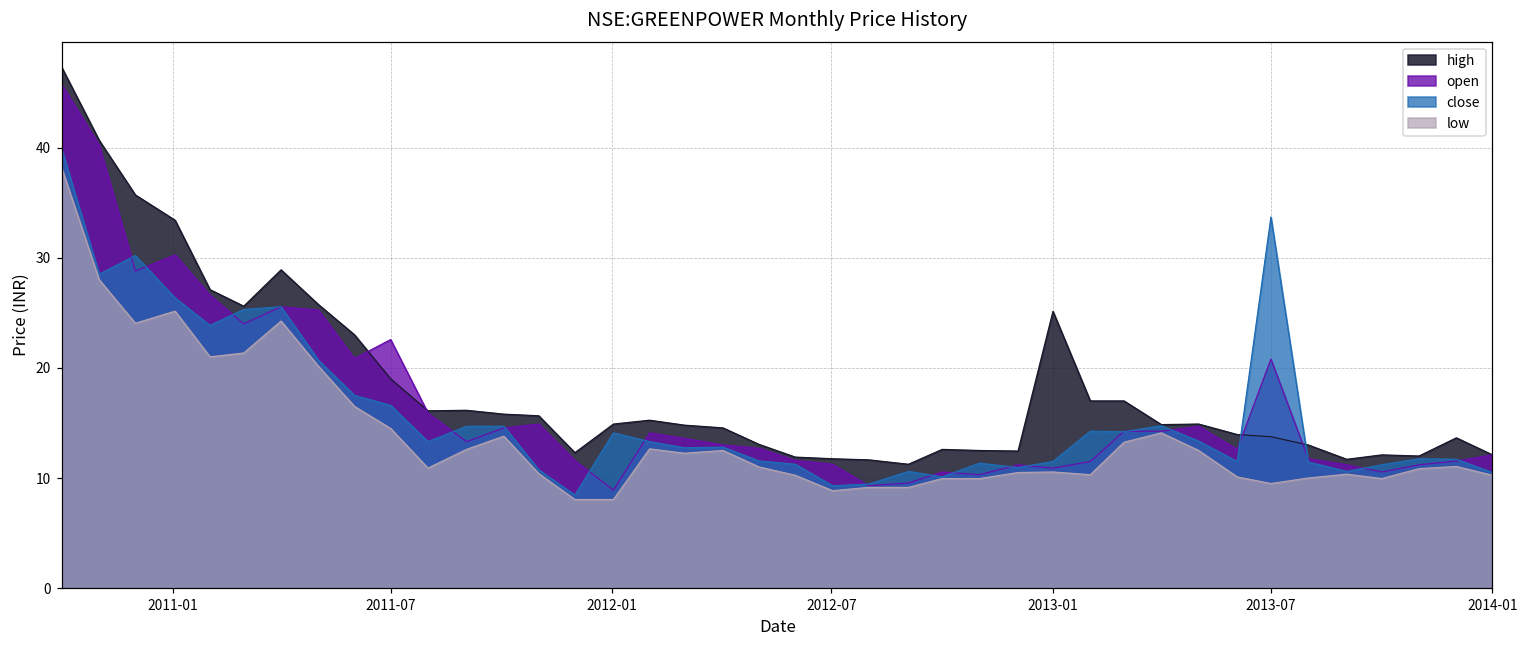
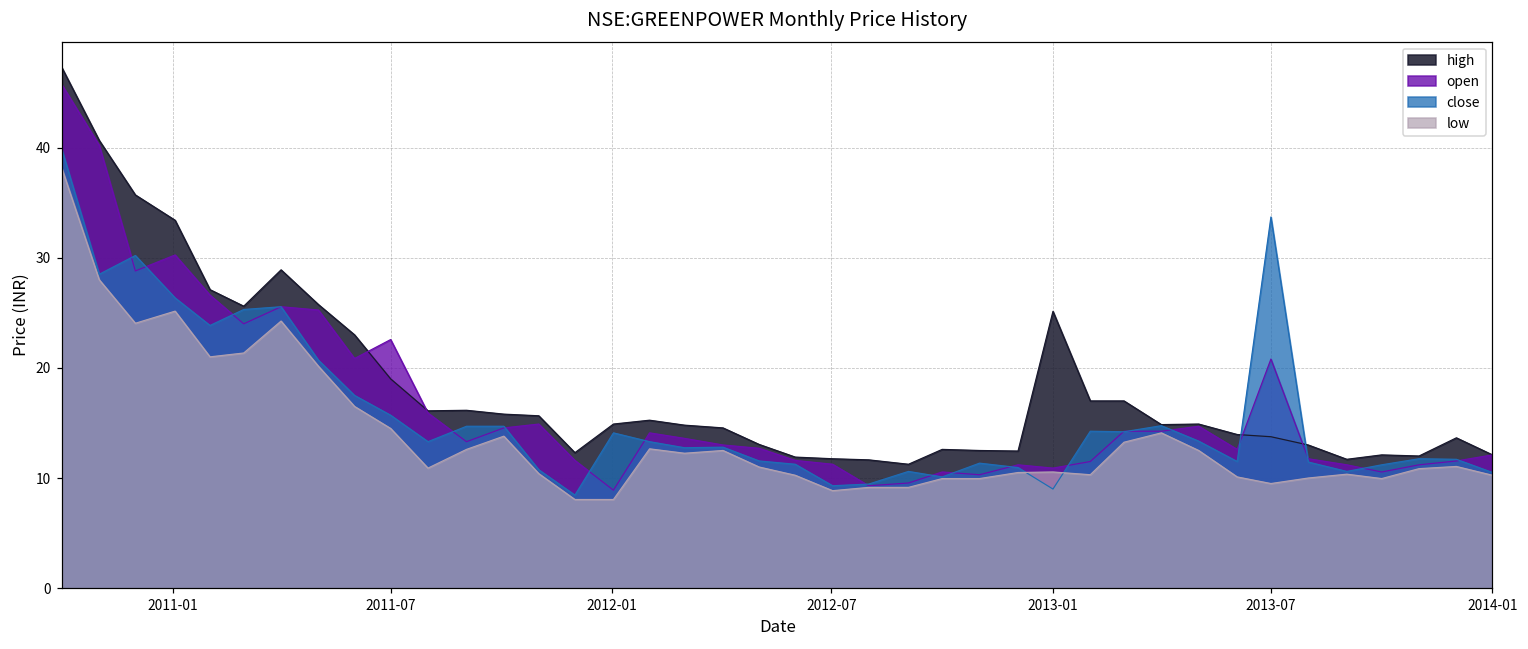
  {
    "high": {
      "2011-07": 19.0,
      "2013-01": 25.1,
      "2013-07": 13.8
    },
    "open": {
      "2011-07": 22.6,
      "2013-01": 10.9,
      "2013-07": 20.8
    },
    "close": {
-     "2011-07": 16.6,
-     "2013-01": 11.5,
+     "2011-07": 15.7,
+     "2013-01": 9.0,
      "2013-07": 33.7
    },
    "low": {
      "2011-07": 14.5,
      "2013-01": 10.6,
      "2013-07": 9.5
    }
  }
